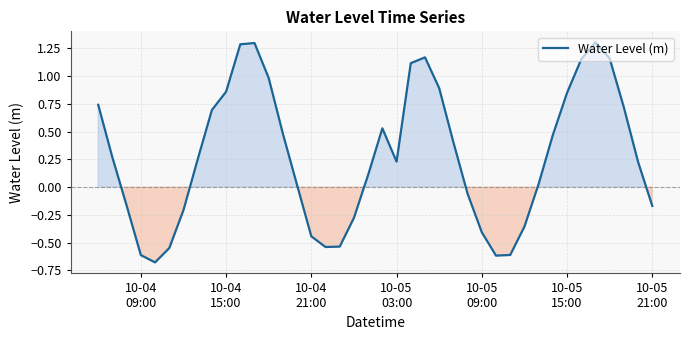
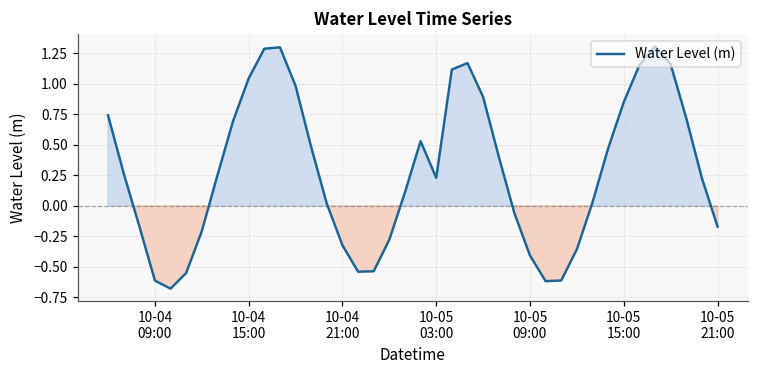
  {
    "10-04 09:00": -0.61,
-   "10-04 15:00": 0.86,
-   "10-04 21:00": -0.44,
+   "10-04 15:00": 1.04,
+   "10-04 21:00": -0.32,
    "10-05 03:00": 0.23,
    "10-05 09:00": -0.41,
    "10-05 15:00": 0.85,
    "10-05 21:00": -0.17
  }
